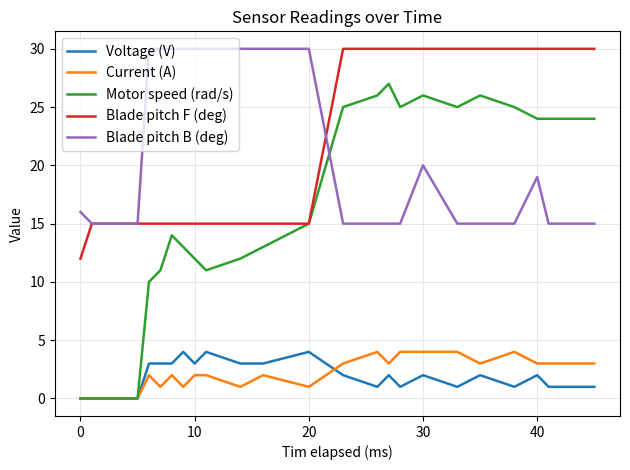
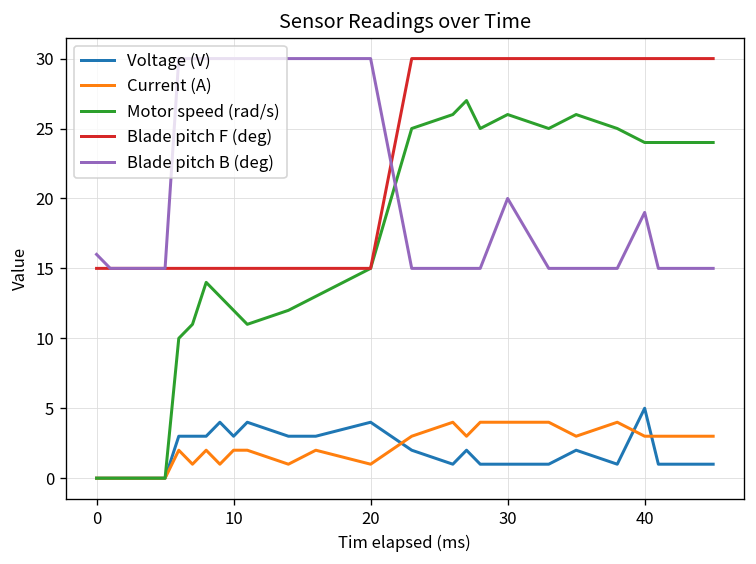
  {
    "Voltage (V)": {
      "10": 3,
      "20": 4,
-     "30": 2,
-     "40": 2
+     "30": 1,
+     "40": 5
    },
    "Current (A)": {
      "10": 2,
      "20": 1,
      "30": 4,
      "40": 3
    },
    "Motor speed (rad/s)": {
      "10": 12,
      "30": 26,
      "40": 24
    },
    "Blade pitch F (deg)": {
-     "0": 12,
+     "0": 15,
      "10": 15,
      "30": 30,
      "40": 30
    },
    "Blade pitch B (deg)": {
      "0": 16,
      "20": 30,
      "30": 20,
      "40": 19
    }
  }
